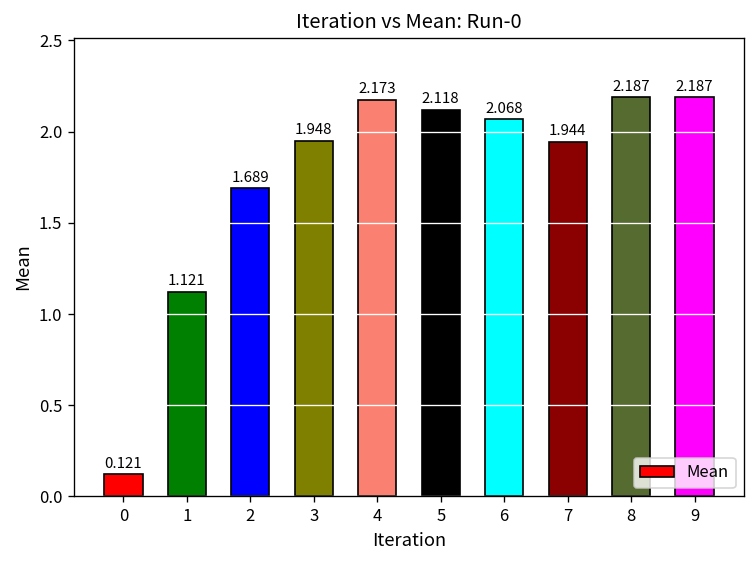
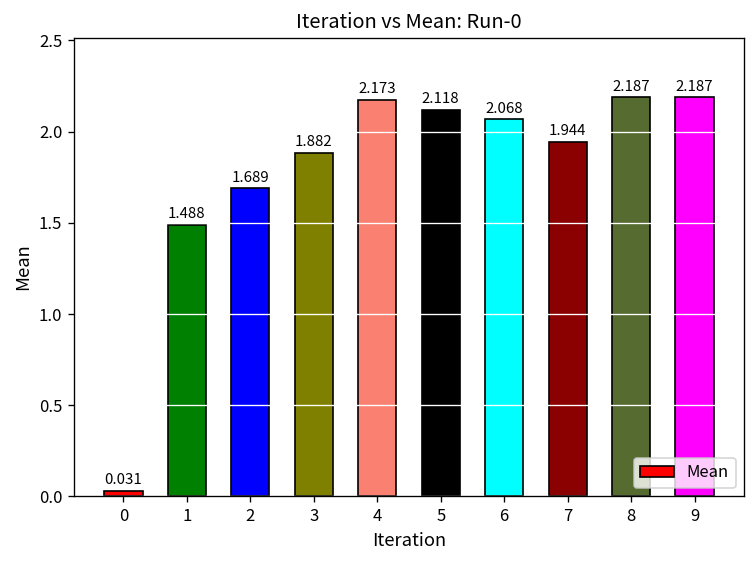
  {
-   "0": 0.121,
-   "1": 1.121,
+   "0": 0.031,
+   "1": 1.488,
    "2": 1.689,
-   "3": 1.948,
+   "3": 1.882,
    "4": 2.173,
    "5": 2.118,
    "6": 2.068,
    "7": 1.944,
    "8": 2.187,
    "9": 2.187
  }
